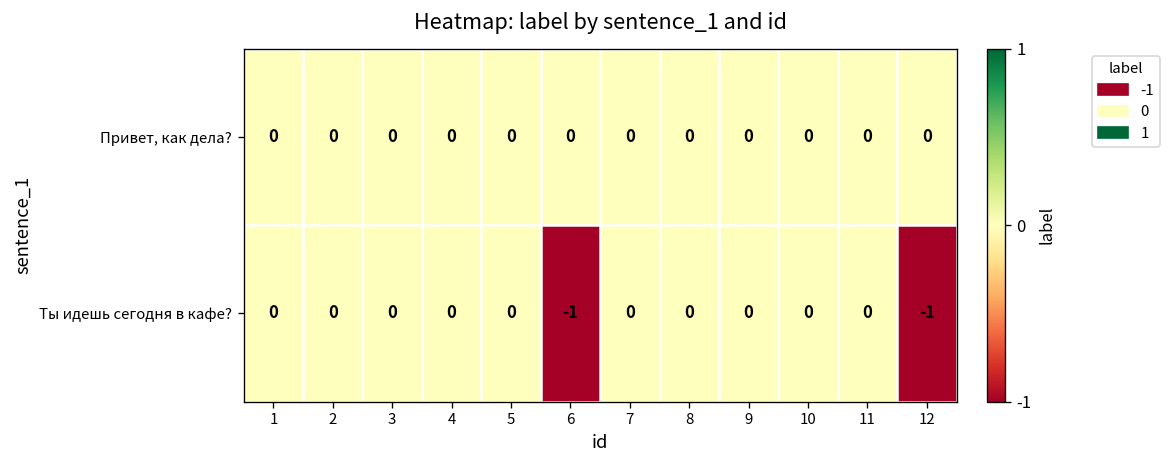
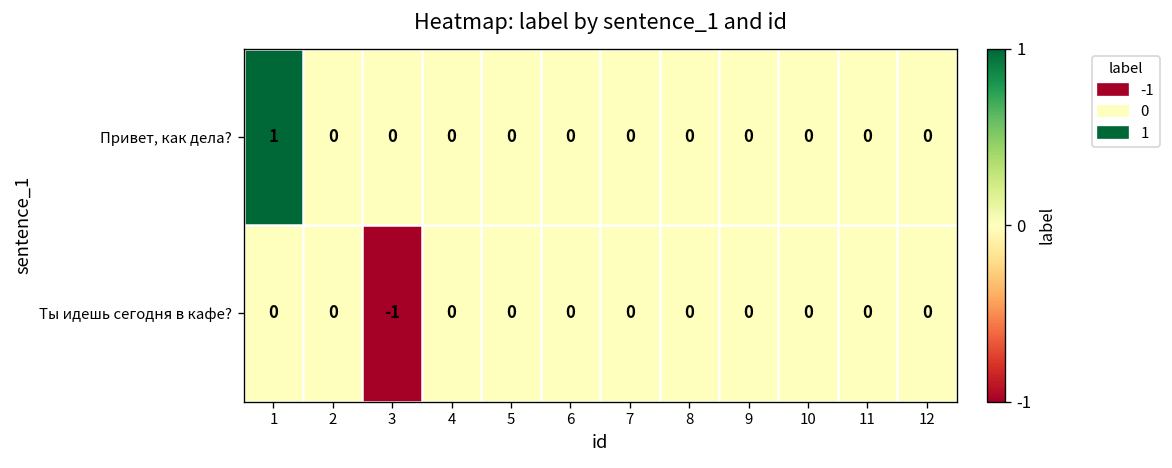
  {
    "Привет, как дела?": {
-     "1": 0,
+     "1": 1,
      "2": 0,
      "3": 0,
      "4": 0,
      "5": 0,
      "6": 0,
      "7": 0,
      "8": 0,
      "9": 0,
      "10": 0,
      "11": 0,
      "12": 0
    },
    "Ты идешь сегодня в кафе?": {
      "1": 0,
      "2": 0,
-     "3": 0,
+     "3": -1,
      "4": 0,
      "5": 0,
-     "6": -1,
+     "6": 0,
      "7": 0,
      "8": 0,
      "9": 0,
      "10": 0,
      "11": 0,
-     "12": -1
+     "12": 0
    }
  }
